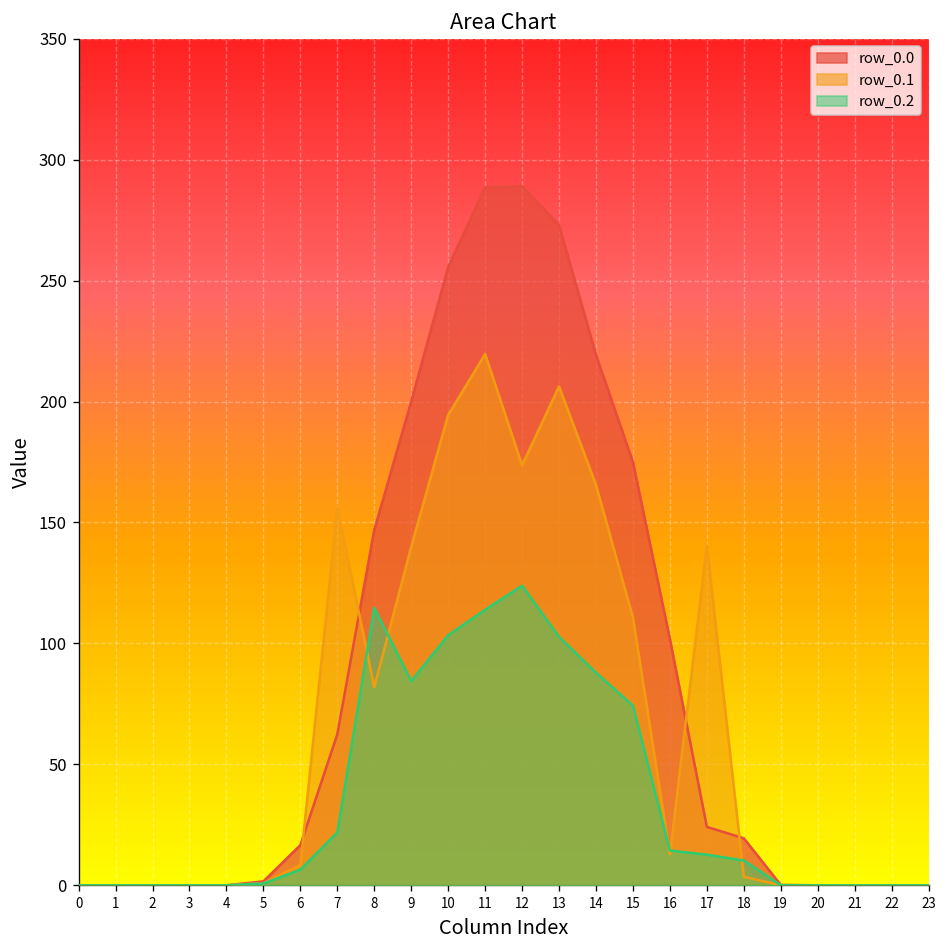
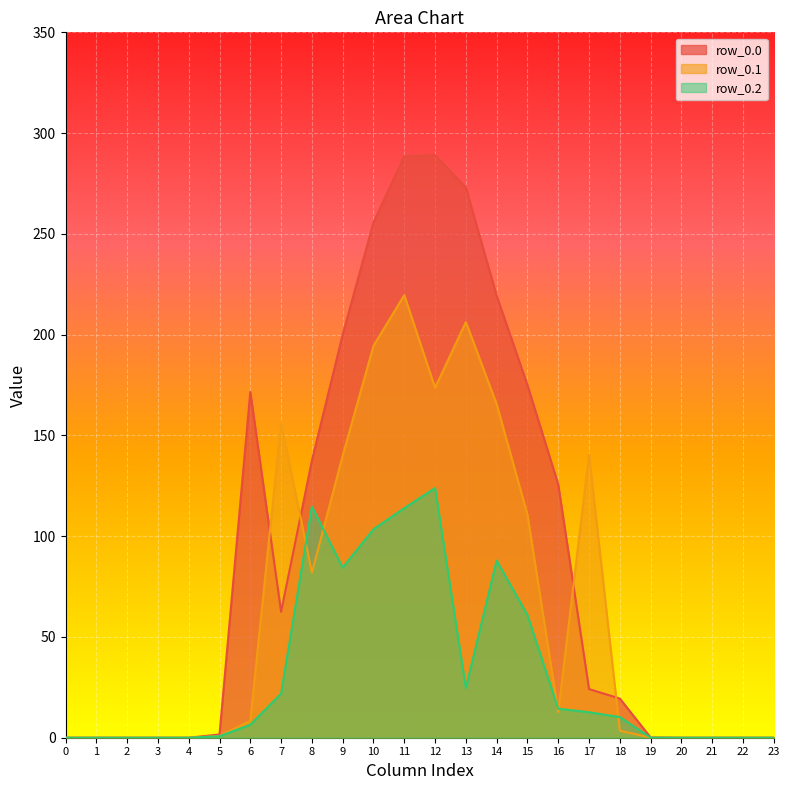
  {
    "row_0.0": {
-     "6": 17,
+     "6": 172,
      "7": 62,
-     "8": 147,
+     "8": 138,
      "9": 200,
      "10": 256,
      "11": 289,
      "12": 289,
      "13": 273,
      "14": 219,
      "15": 175,
-     "16": 102,
+     "16": 126,
      "17": 24,
      "18": 19
    },
    "row_0.1": {
      "6": 8,
      "7": 156,
      "8": 82,
      "9": 140,
      "10": 194,
      "11": 220,
      "12": 174,
      "13": 206,
      "14": 166,
      "15": 111,
      "16": 13,
      "17": 140,
      "18": 3
    },
    "row_0.2": {
      "6": 6,
      "7": 22,
      "8": 115,
      "9": 84,
      "10": 103,
      "11": 114,
      "12": 124,
-     "13": 103,
+     "13": 25,
      "14": 88,
-     "15": 74,
+     "15": 61,
      "16": 14,
      "17": 13,
      "18": 10
    }
  }
